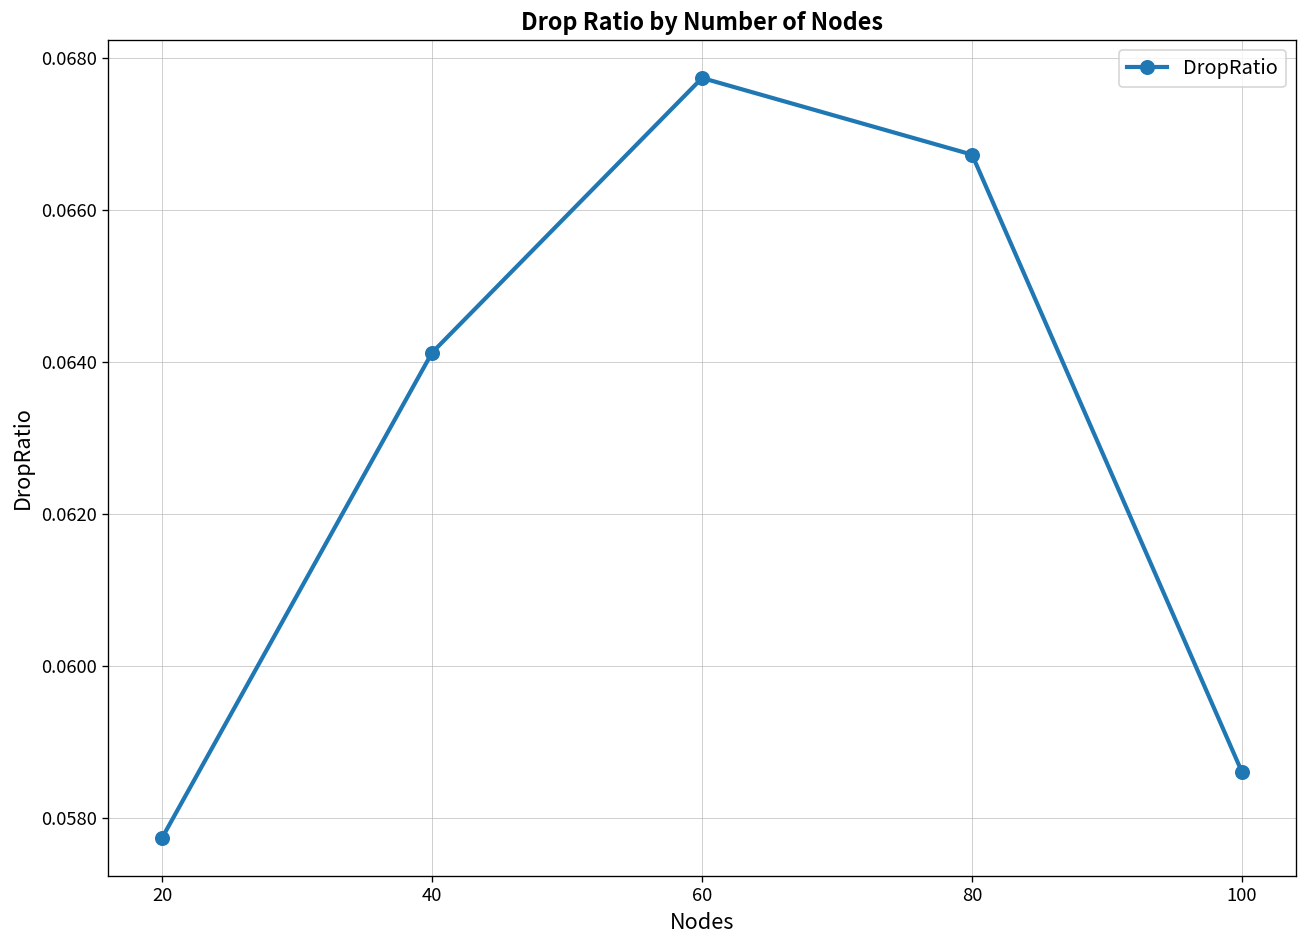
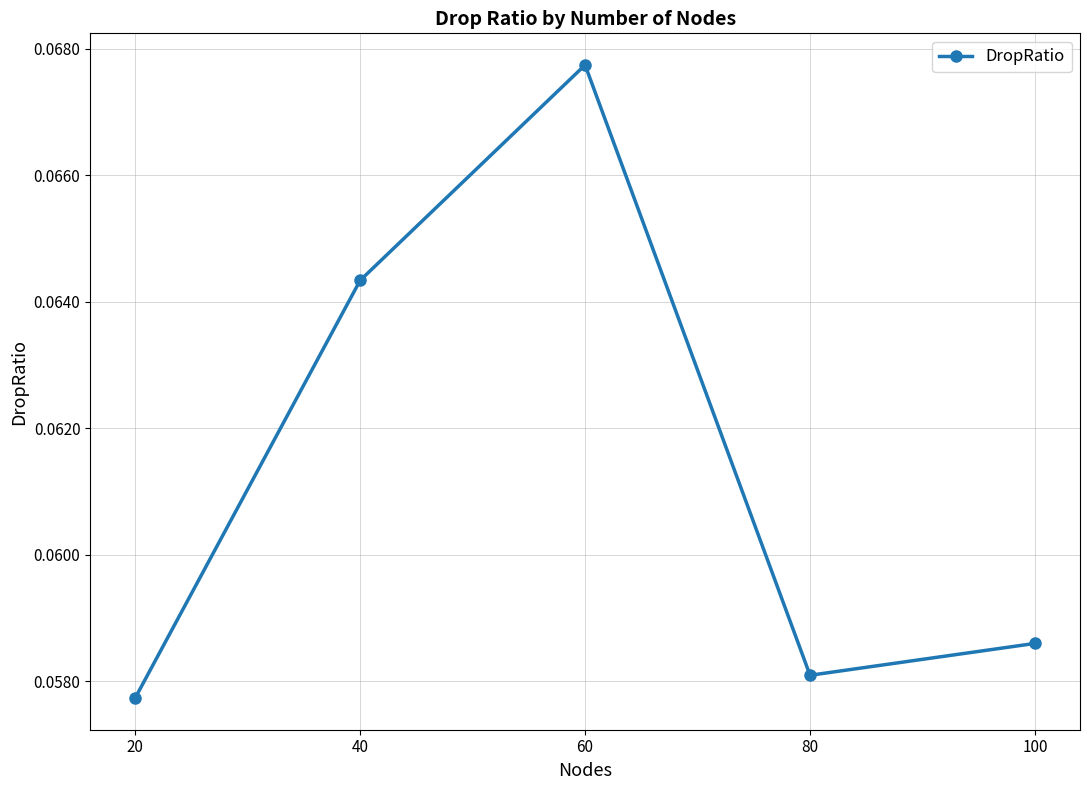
  {
    "20": 0.0577,
-   "40": 0.0641,
+   "40": 0.0643,
    "60": 0.0677,
-   "80": 0.0667,
+   "80": 0.0581,
    "100": 0.0586
  }
